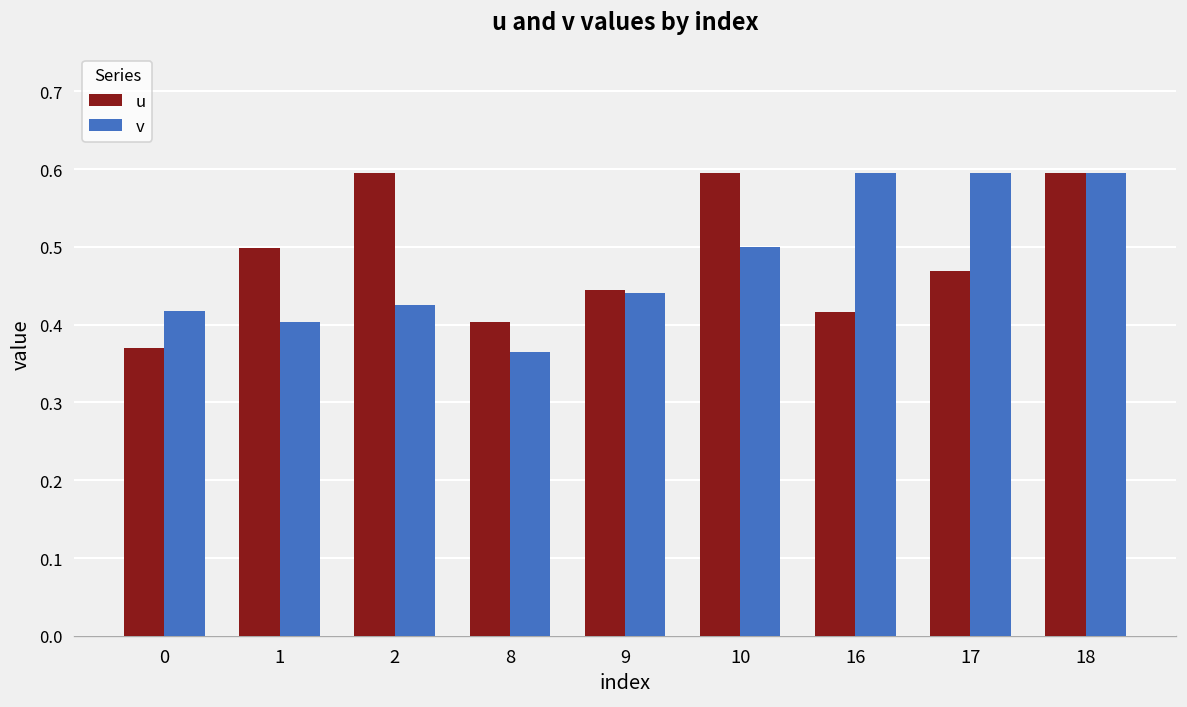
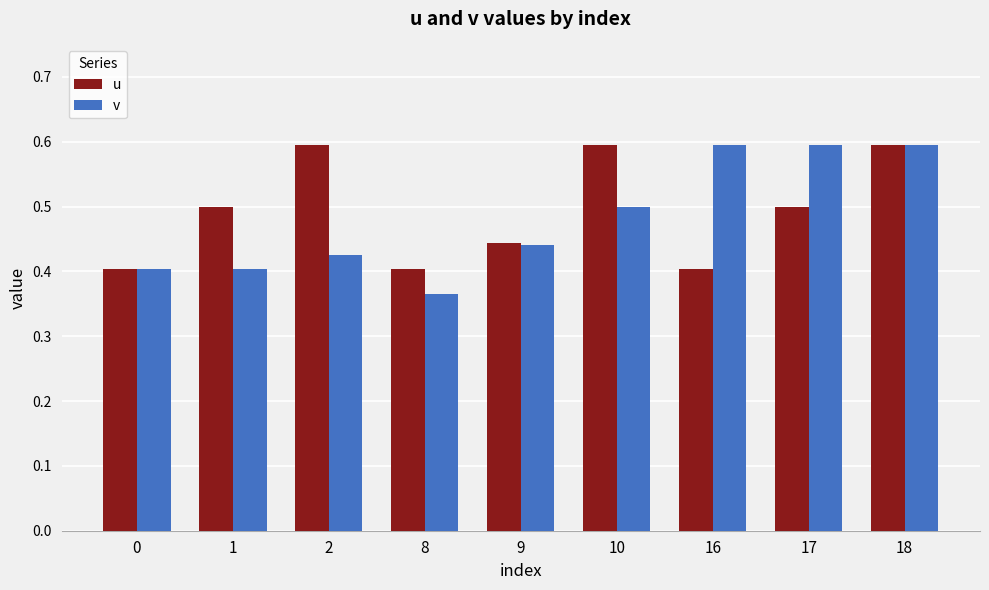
  {
    "u": {
-     "0": 0.37,
+     "0": 0.40,
      "1": 0.50,
      "2": 0.60,
      "8": 0.40,
      "9": 0.44,
      "10": 0.60,
-     "16": 0.42,
-     "17": 0.47,
+     "16": 0.40,
+     "17": 0.50,
      "18": 0.60
    },
    "v": {
-     "0": 0.42,
+     "0": 0.40,
      "1": 0.40,
      "2": 0.42,
      "8": 0.37,
      "9": 0.44,
      "10": 0.50,
      "16": 0.60,
      "17": 0.60,
      "18": 0.60
    }
  }
